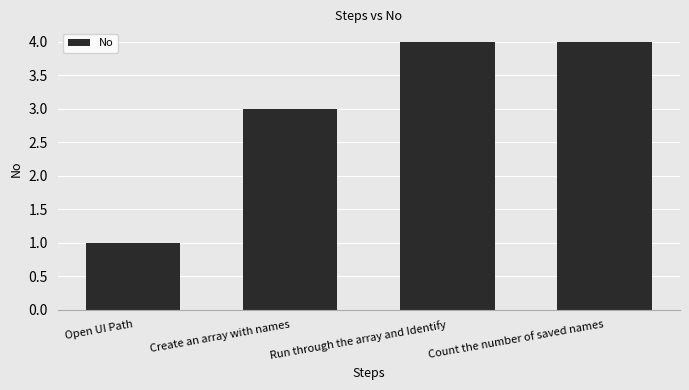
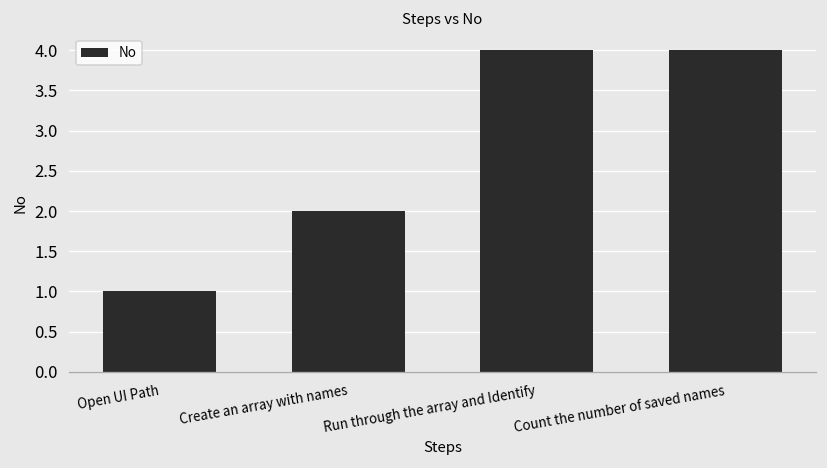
  {
    "Open UI Path": 1,
-   "Create an array with names": 3,
+   "Create an array with names": 2,
    "Run through the array and Identify": 4,
    "Count the number of saved names": 4
  }
